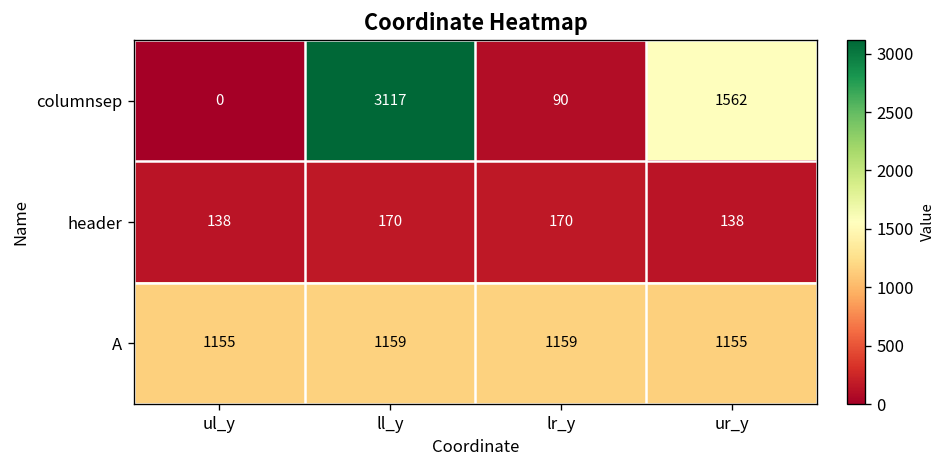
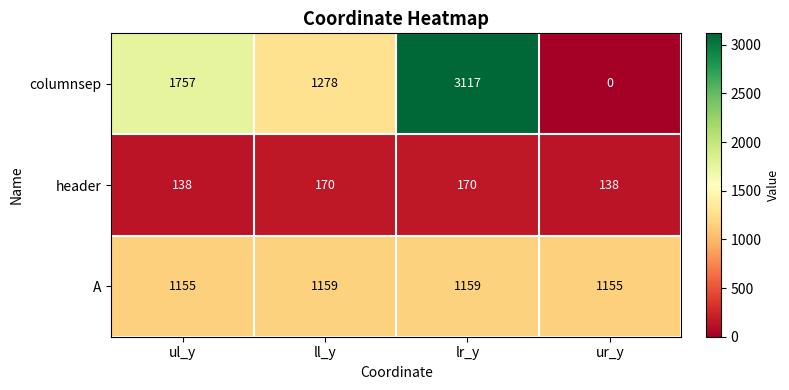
  {
    "columnsep": {
-     "ul_y": 0,
-     "ll_y": 3117,
-     "lr_y": 90,
-     "ur_y": 1562
+     "ul_y": 1757,
+     "ll_y": 1278,
+     "lr_y": 3117,
+     "ur_y": 0
    },
    "header": {
      "ul_y": 138,
      "ll_y": 170,
      "lr_y": 170,
      "ur_y": 138
    },
    "A": {
      "ul_y": 1155,
      "ll_y": 1159,
      "lr_y": 1159,
      "ur_y": 1155
    }
  }
